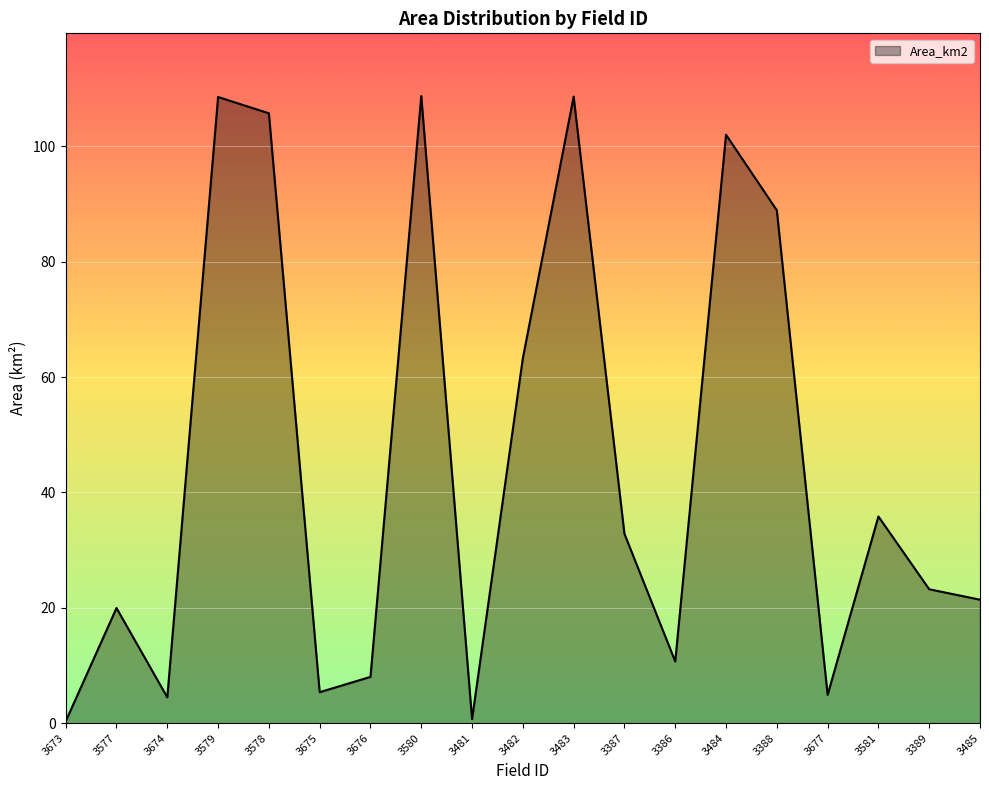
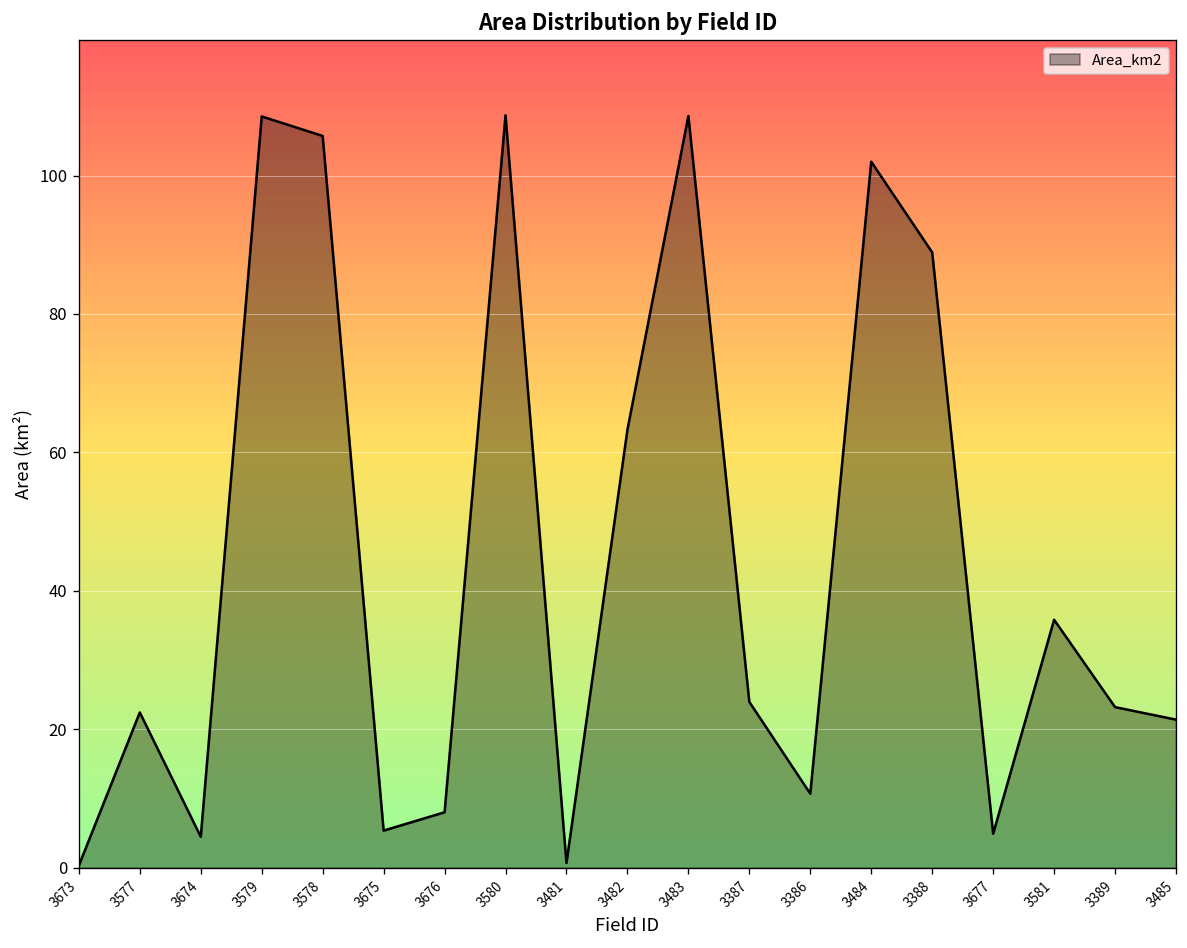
  {
    "3673": 0,
-   "3577": 20,
+   "3577": 22,
    "3674": 4,
    "3579": 109,
    "3578": 106,
    "3675": 5,
    "3676": 8,
    "3580": 109,
    "3481": 1,
    "3482": 63,
    "3483": 109,
-   "3387": 33,
+   "3387": 24,
    "3386": 11,
    "3484": 102,
    "3388": 89,
    "3677": 5,
    "3581": 36,
    "3389": 23,
    "3485": 21
  }
